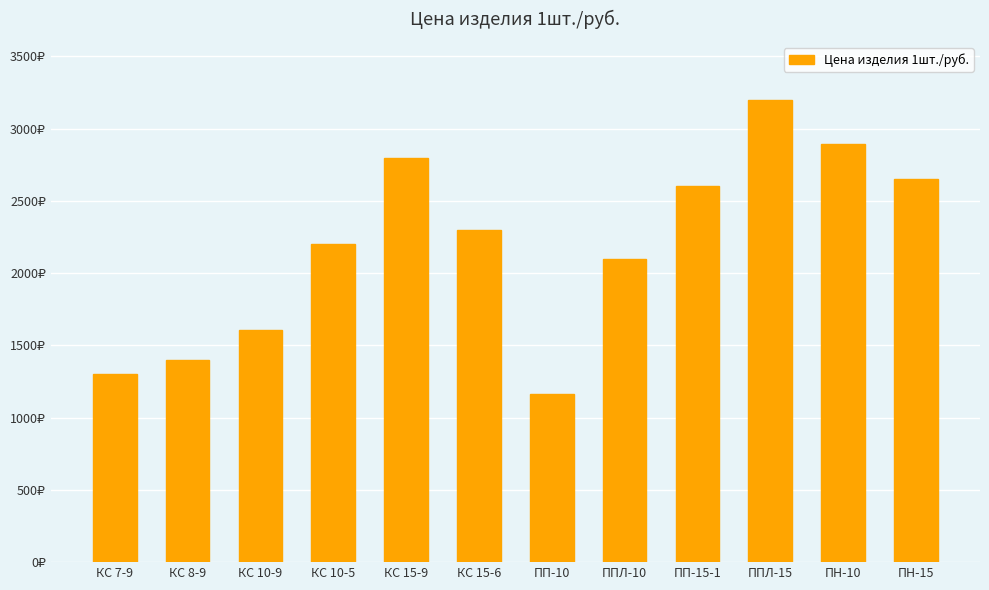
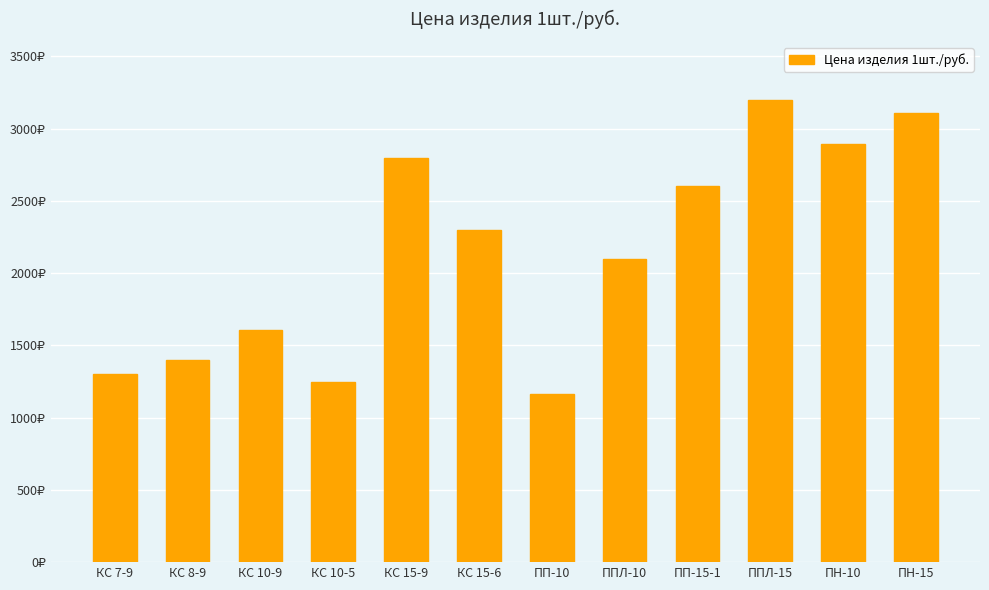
  {
    "КС 7-9": "1300₽",
    "КС 8-9": "1400₽",
    "КС 10-9": "1600₽",
-   "КС 10-5": "2210₽",
+   "КС 10-5": "1250₽",
    "КС 15-9": "2800₽",
    "КС 15-6": "2300₽",
    "ПП-10": "1160₽",
    "ППЛ-10": "2100₽",
    "ПП-15-1": "2600₽",
    "ППЛ-15": "3200₽",
    "ПН-10": "2890₽",
-   "ПН-15": "2650₽"
+   "ПН-15": "3110₽"
  }
